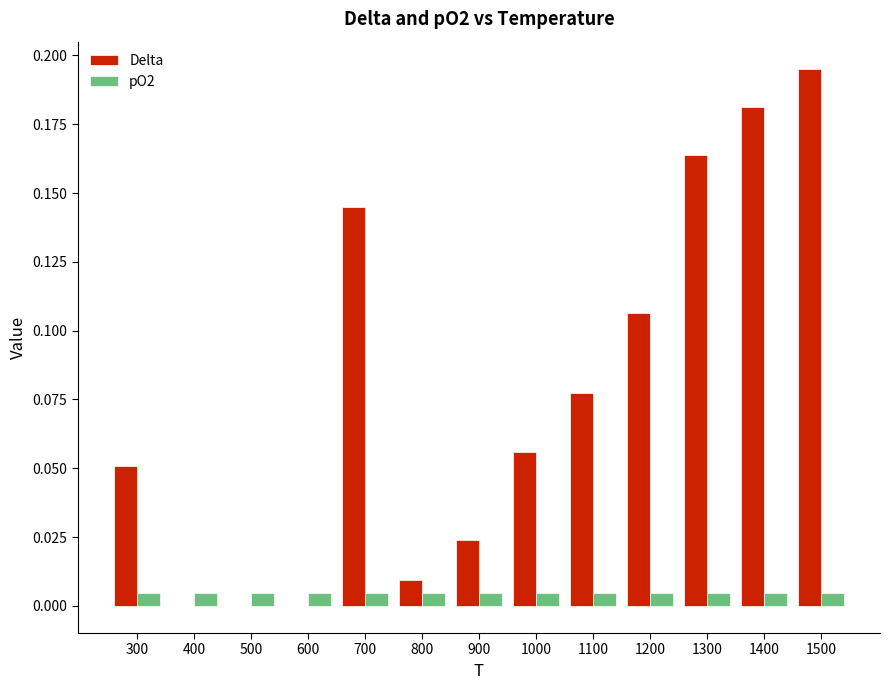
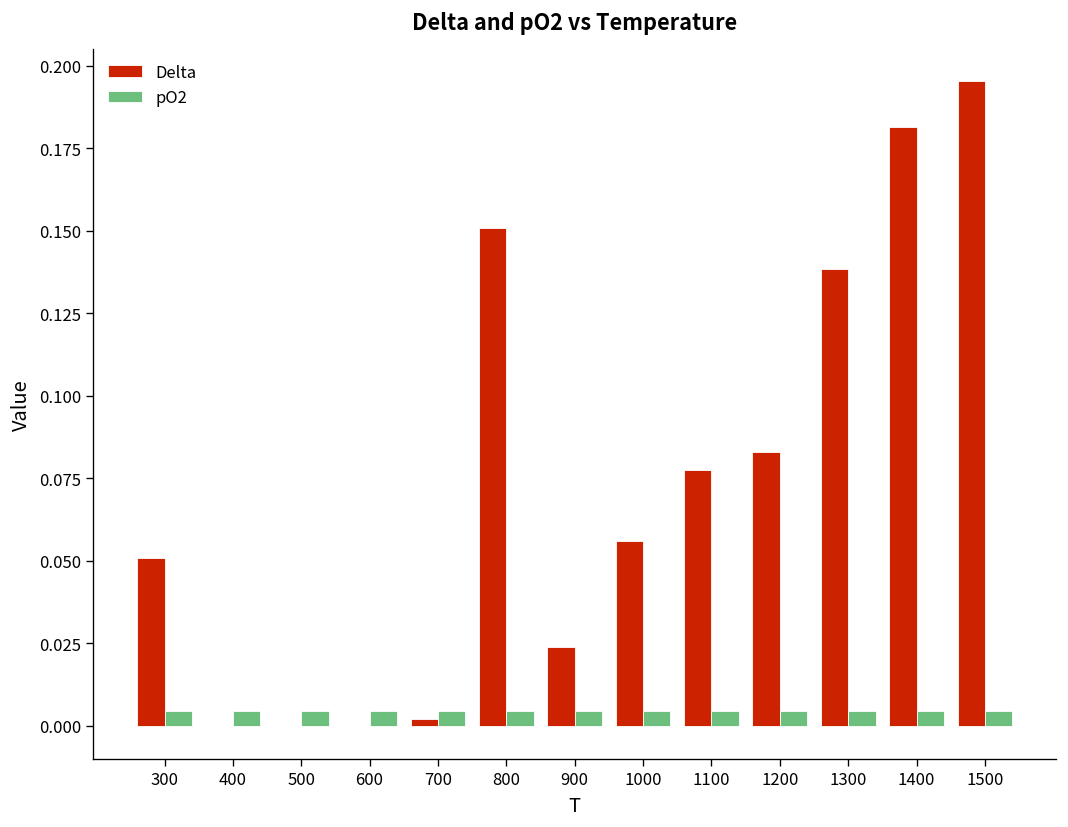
  {
    "Delta": {
      "300": 0.051,
-     "700": 0.145,
-     "800": 0.009,
+     "700": 0.002,
+     "800": 0.151,
      "900": 0.024,
      "1000": 0.056,
      "1100": 0.077,
-     "1200": 0.106,
-     "1300": 0.164,
+     "1200": 0.083,
+     "1300": 0.138,
      "1400": 0.181,
      "1500": 0.195
    },
    "pO2": {
      "300": 0.005,
      "400": 0.005,
      "500": 0.005,
      "600": 0.005,
      "700": 0.005,
      "800": 0.005,
      "900": 0.005,
      "1000": 0.005,
      "1100": 0.005,
      "1200": 0.005,
      "1300": 0.005,
      "1400": 0.005,
      "1500": 0.005
    }
  }
